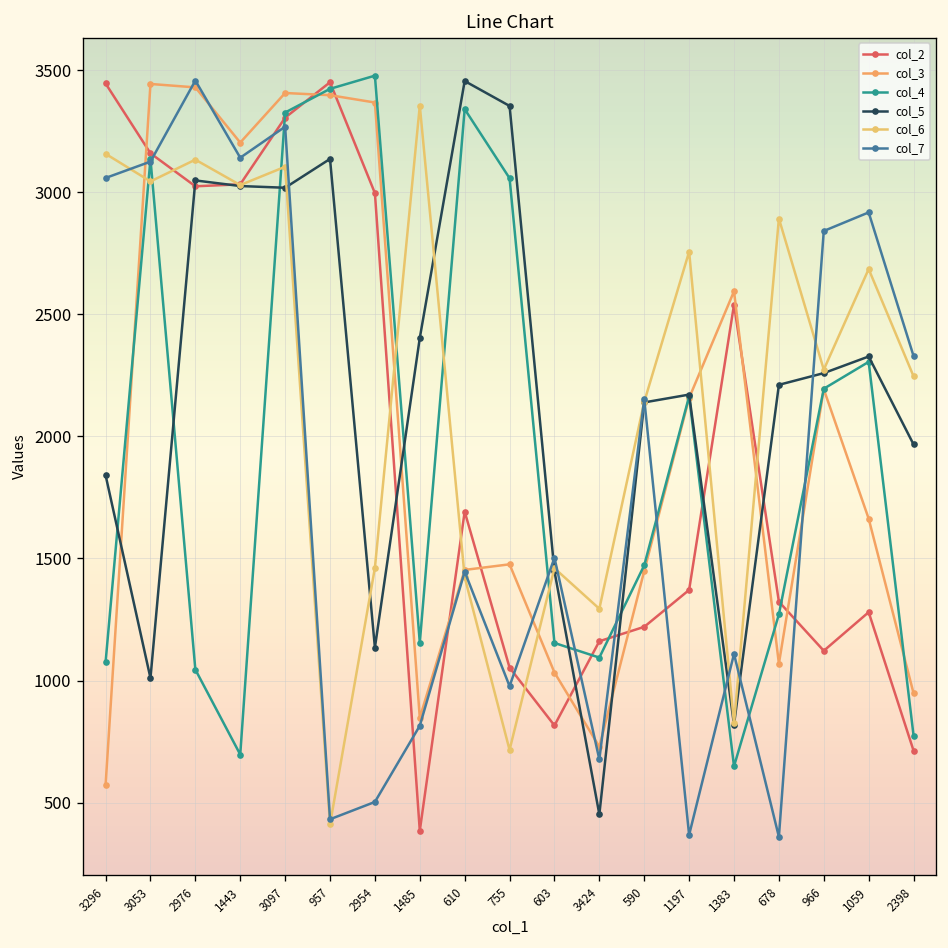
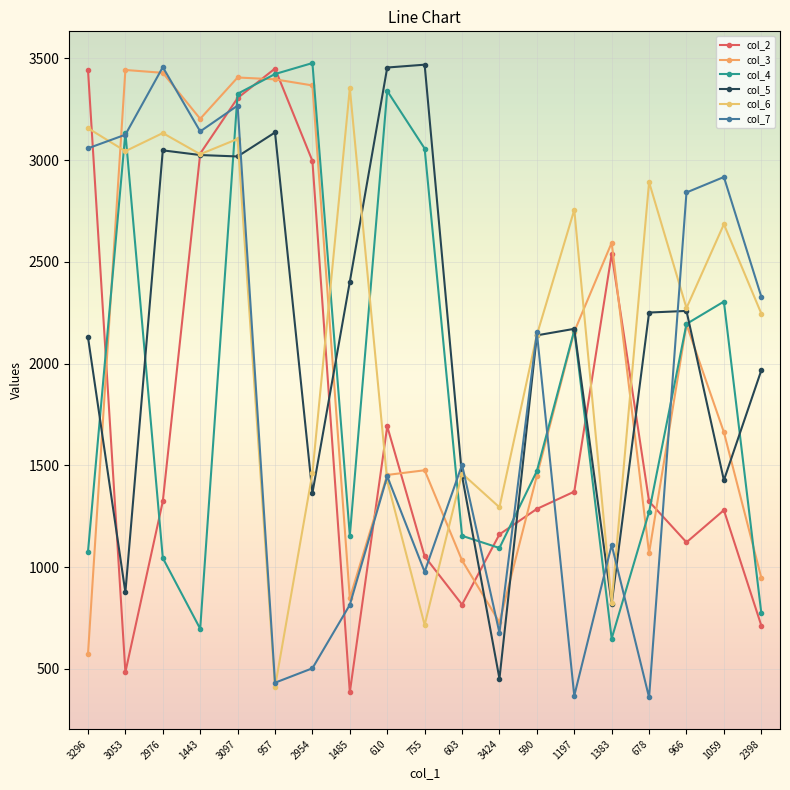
  {
    "col_2": {
      "3296": 3450,
-     "3053": 3160,
-     "2976": 3020,
+     "3053": 480,
+     "2976": 1320,
      "3097": 3310,
      "957": 3450,
      "2954": 3000,
      "1485": 390,
      "610": 1690,
      "755": 1050,
      "603": 820,
      "3424": 1160,
-     "590": 1220,
+     "590": 1290,
      "1197": 1370,
      "1383": 2540,
      "678": 1320,
      "966": 1120,
      "1059": 1280,
      "2398": 710
    },
    "col_5": {
-     "3296": 1840,
-     "3053": 1010,
+     "3296": 2130,
+     "3053": 880,
      "2976": 3050,
      "3097": 3020,
      "957": 3140,
-     "2954": 1140,
+     "2954": 1360,
      "1485": 2400,
      "610": 3460,
-     "755": 3350,
+     "755": 3470,
      "3424": 450,
-     "678": 2210,
+     "678": 2250,
      "966": 2260,
-     "1059": 2330,
+     "1059": 1430,
      "2398": 1970
    }
  }
